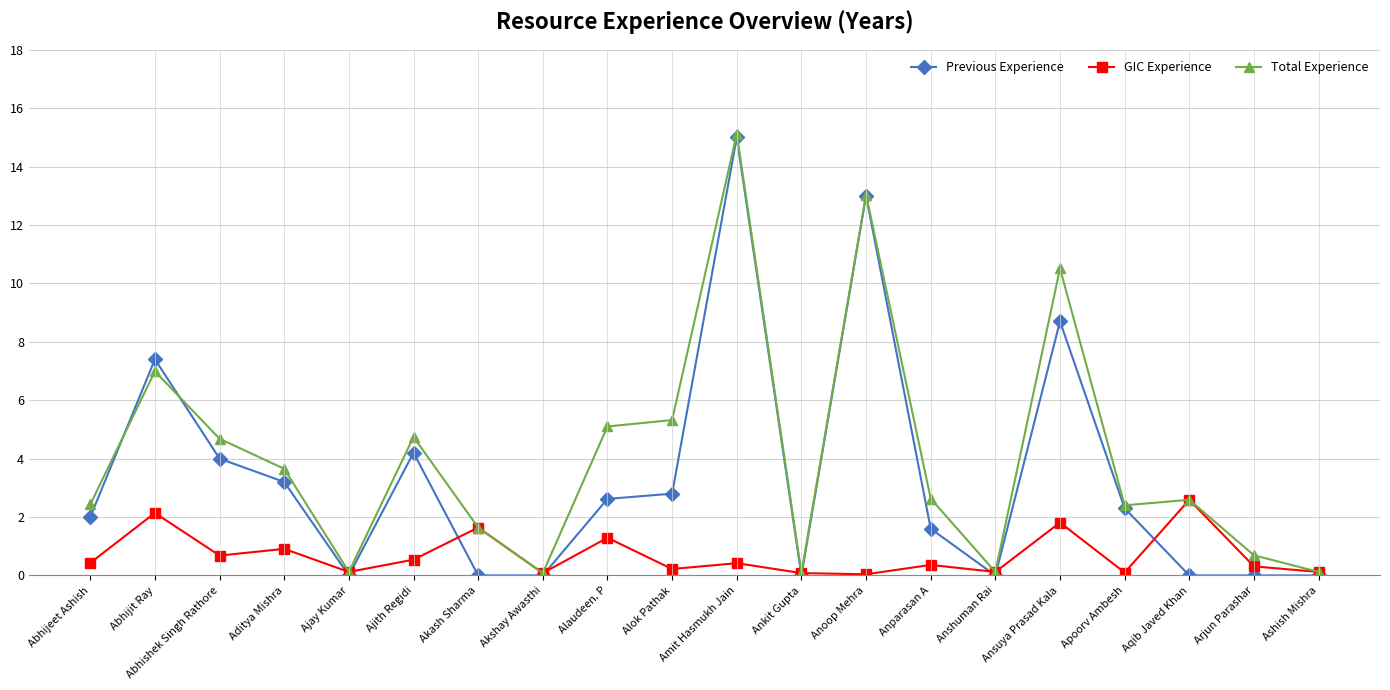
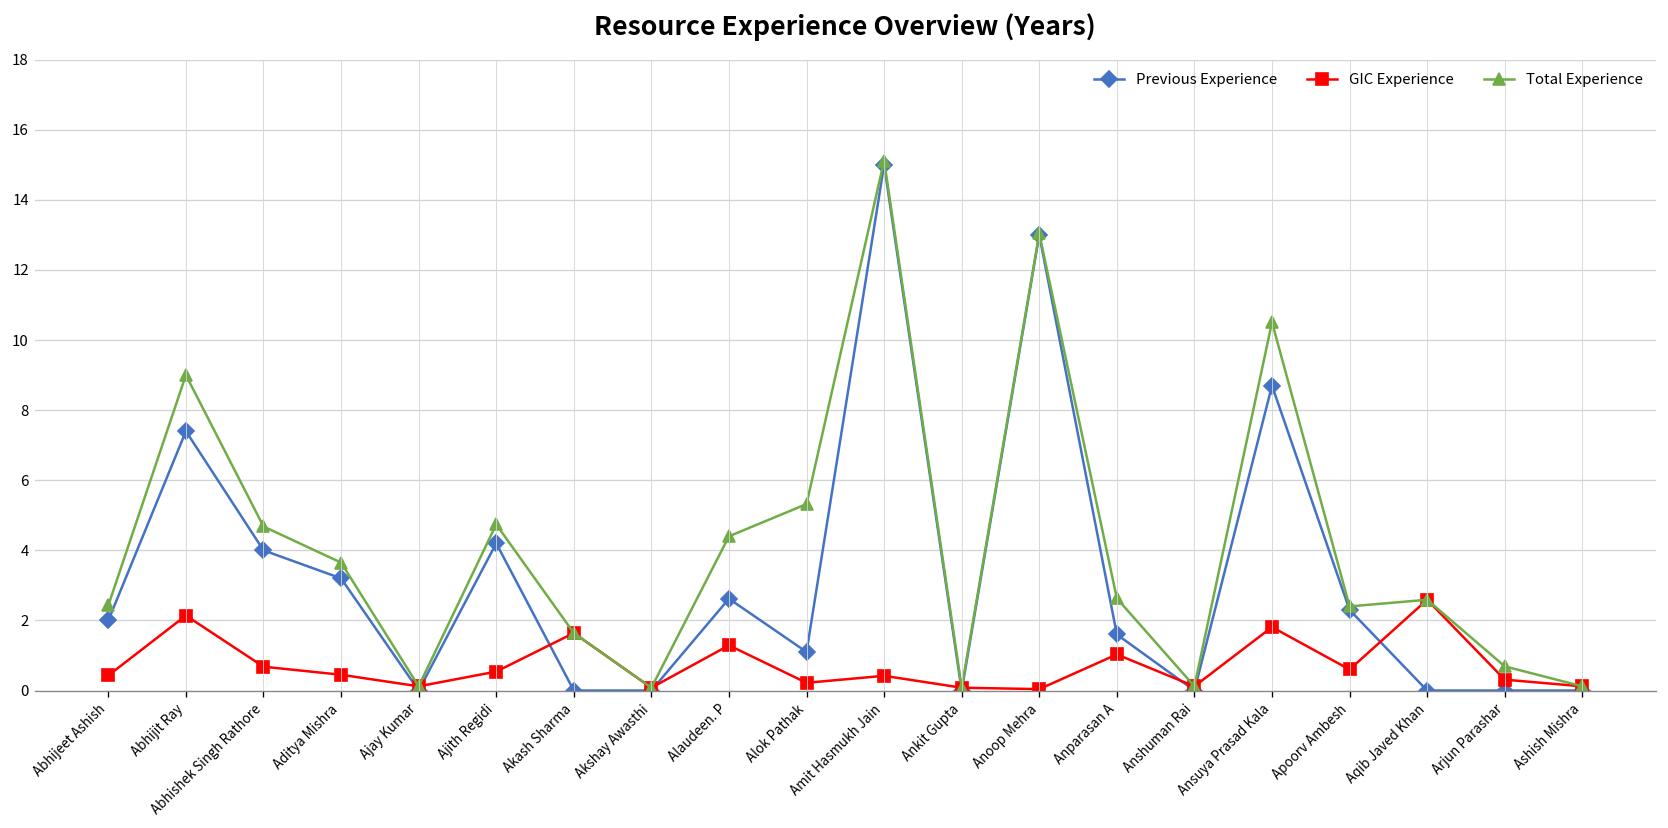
  {
    "Previous Experience": {
      "Abhijeet Ashish": 2.0,
      "Abhijit Ray": 7.4,
      "Abhishek Singh Rathore": 4.0,
      "Aditya Mishra": 3.2,
      "Ajay Kumar": 0.0,
      "Ajith Regidi": 4.2,
      "Akash Sharma": 0.0,
      "Alaudeen. P": 2.6,
-     "Alok Pathak": 2.8,
+     "Alok Pathak": 1.1,
      "Amit Hasmukh Jain": 15.0,
      "Anparasan A": 1.6,
      "Anshuman Rai": 0.0,
      "Ansuya Prasad Kala": 8.7,
      "Apoorv Ambesh": 2.3,
      "Aqib Javed Khan": 0.0,
      "Arjun Parashar": 0.0,
      "Ashish Mishra": 0.0
    },
    "GIC Experience": {
      "Abhijeet Ashish": 0.4,
      "Abhijit Ray": 2.1,
      "Abhishek Singh Rathore": 0.7,
-     "Aditya Mishra": 0.9,
+     "Aditya Mishra": 0.5,
      "Ajith Regidi": 0.5,
      "Alaudeen. P": 1.3,
      "Alok Pathak": 0.2,
      "Amit Hasmukh Jain": 0.4,
      "Anoop Mehra": 0.0,
-     "Anparasan A": 0.4,
+     "Anparasan A": 1.0,
      "Ansuya Prasad Kala": 1.8,
-     "Apoorv Ambesh": 0.1,
+     "Apoorv Ambesh": 0.6,
      "Arjun Parashar": 0.3
    },
    "Total Experience": {
      "Abhijeet Ashish": 2.4,
-     "Abhijit Ray": 7.0,
+     "Abhijit Ray": 9.0,
      "Abhishek Singh Rathore": 4.7,
      "Aditya Mishra": 3.7,
      "Ajith Regidi": 4.7,
-     "Alaudeen. P": 5.1,
+     "Alaudeen. P": 4.4,
      "Alok Pathak": 5.3,
      "Amit Hasmukh Jain": 15.1,
      "Anparasan A": 2.6,
      "Ansuya Prasad Kala": 10.5,
      "Apoorv Ambesh": 2.4,
      "Arjun Parashar": 0.7
    }
  }
